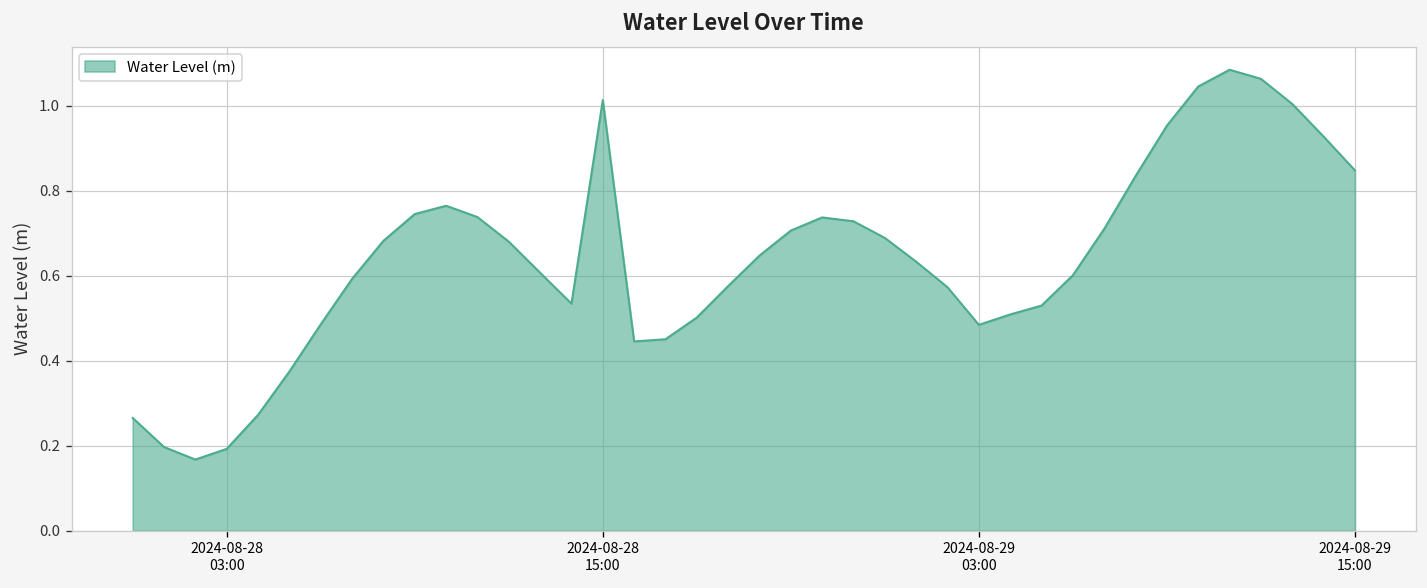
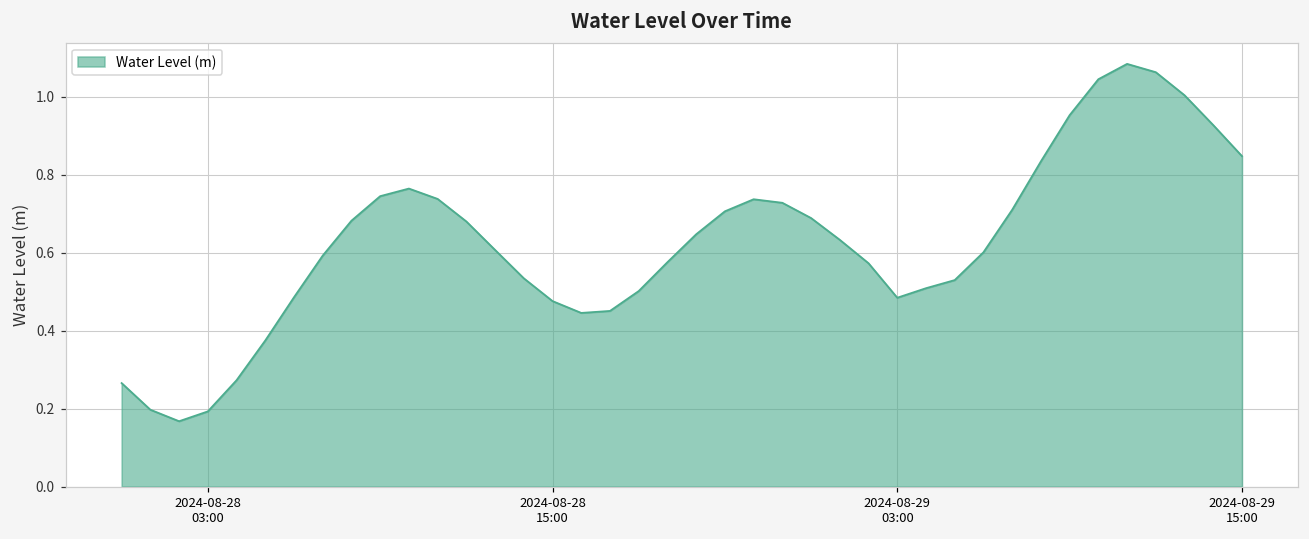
  {
    "2024-08-28 03:00": 0.19,
-   "2024-08-28 15:00": 1.01,
+   "2024-08-28 15:00": 0.48,
    "2024-08-29 03:00": 0.48,
    "2024-08-29 15:00": 0.85
  }
